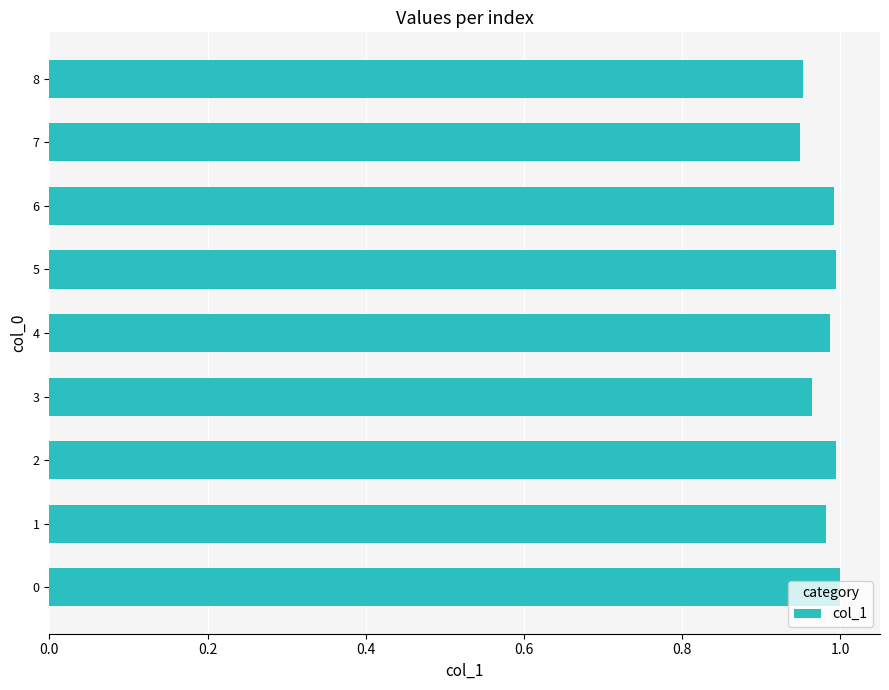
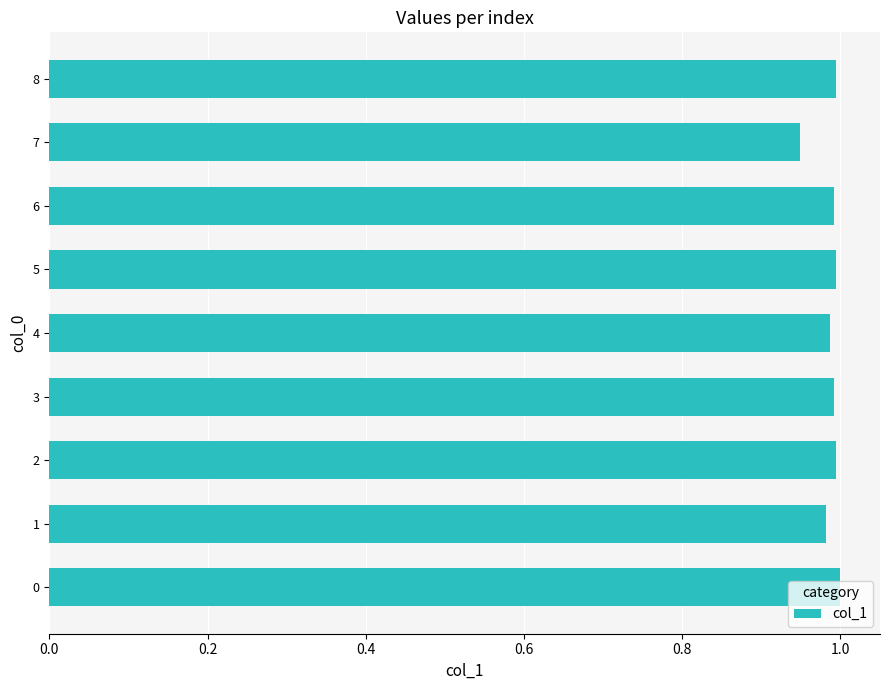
  {
-   "8": 0.95,
+   "8": 0.99,
    "7": 0.95,
    "6": 0.99,
    "5": 0.99,
    "4": 0.99,
-   "3": 0.96,
+   "3": 0.99,
    "2": 0.99,
    "1": 0.98
  }
